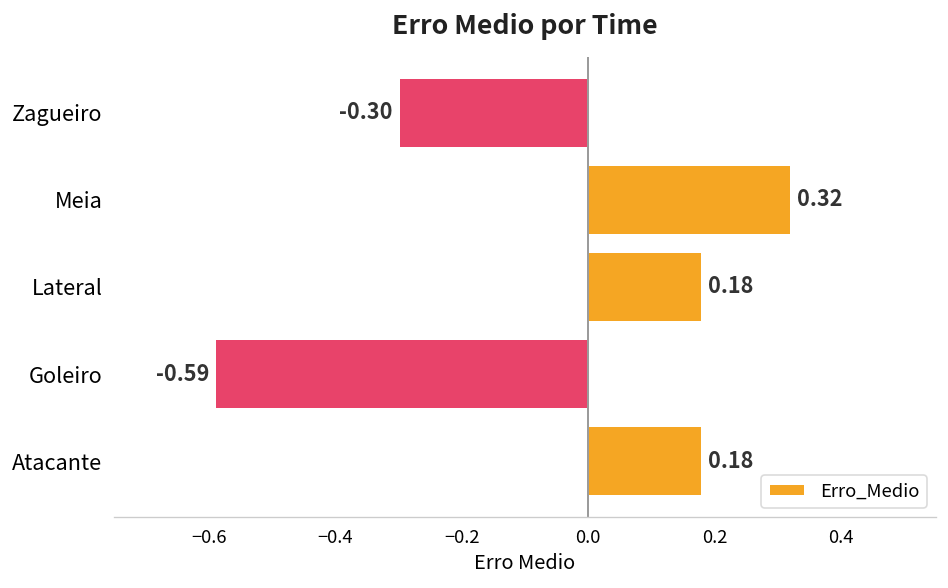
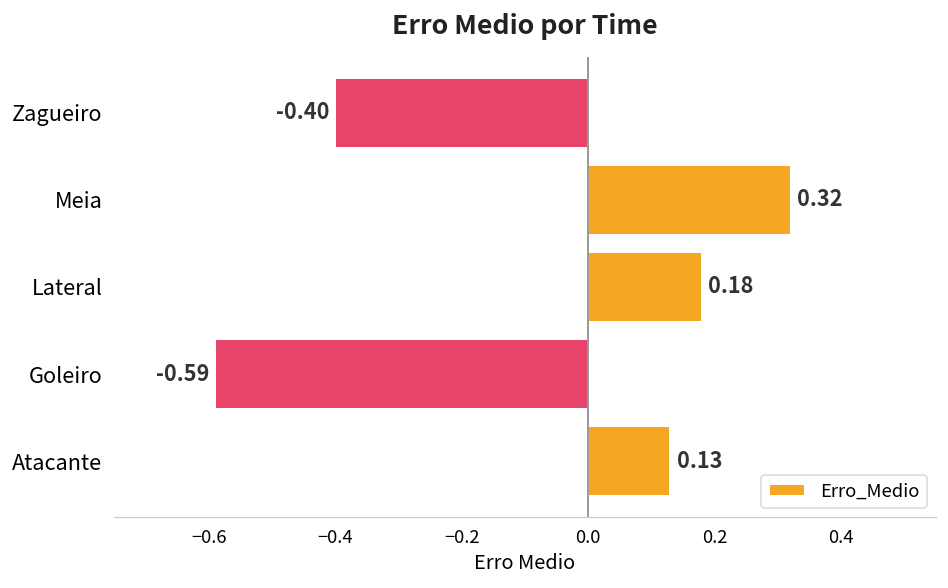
  {
-   "Zagueiro": -0.30,
+   "Zagueiro": -0.40,
    "Meia": 0.32,
    "Lateral": 0.18,
    "Goleiro": -0.59,
-   "Atacante": 0.18
+   "Atacante": 0.13
  }
